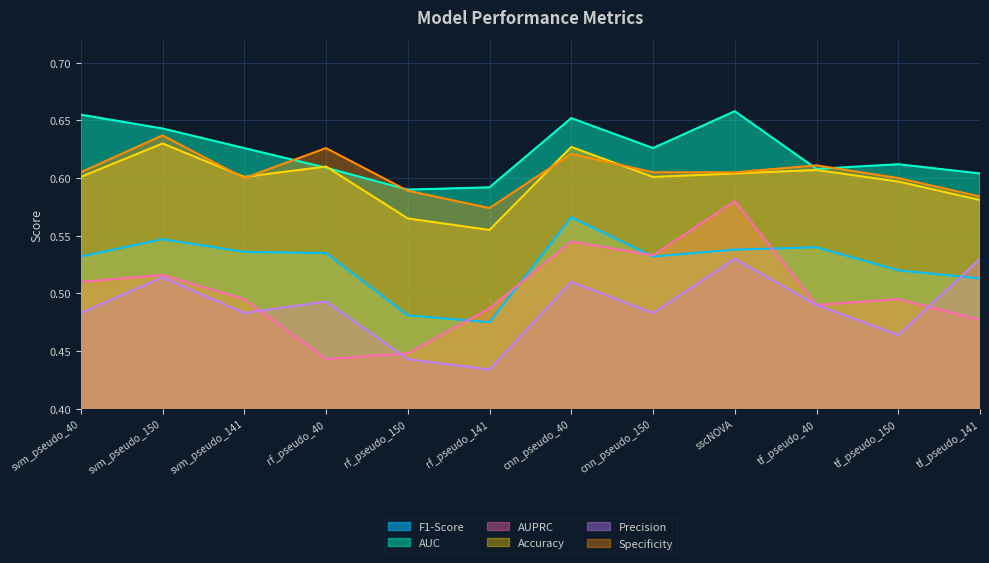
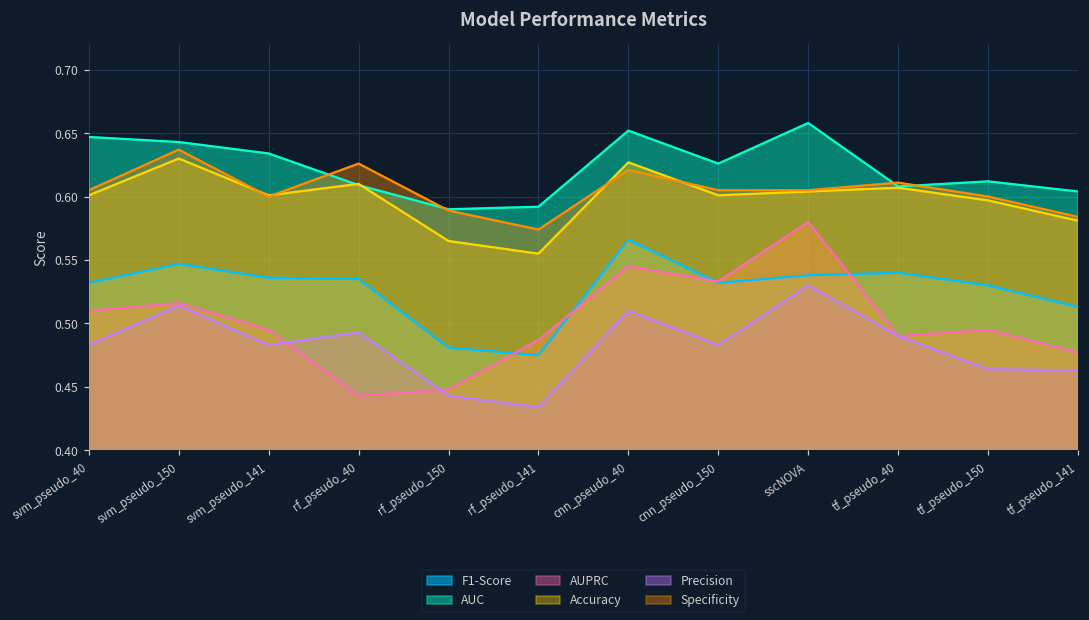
  {
    "F1-Score": {
      "svm_pseudo_40": 0.53,
      "svm_pseudo_150": 0.547,
      "svm_pseudo_141": 0.536,
      "rf_pseudo_40": 0.535,
      "rf_pseudo_150": 0.48,
      "rf_pseudo_141": 0.475,
      "cnn_pseudo_40": 0.566,
      "sscNOVA": 0.54,
      "tf_pseudo_40": 0.54,
-     "tf_pseudo_150": 0.52,
+     "tf_pseudo_150": 0.53,
      "tf_pseudo_141": 0.513
    },
    "AUC": {
-     "svm_pseudo_40": 0.655,
+     "svm_pseudo_40": 0.647,
      "svm_pseudo_150": 0.643,
-     "svm_pseudo_141": 0.626,
+     "svm_pseudo_141": 0.634,
      "rf_pseudo_141": 0.592,
      "cnn_pseudo_40": 0.652,
      "cnn_pseudo_150": 0.626,
      "sscNOVA": 0.658,
      "tf_pseudo_150": 0.612,
      "tf_pseudo_141": 0.604
    },
    "AUPRC": {
      "svm_pseudo_40": 0.510,
      "svm_pseudo_141": 0.495,
      "rf_pseudo_40": 0.443,
      "rf_pseudo_150": 0.448,
      "rf_pseudo_141": 0.487,
      "cnn_pseudo_40": 0.545,
      "sscNOVA": 0.580,
      "tf_pseudo_150": 0.495,
      "tf_pseudo_141": 0.477
    },
    "Precision": {
      "svm_pseudo_40": 0.483,
      "svm_pseudo_141": 0.483,
      "rf_pseudo_40": 0.493,
      "rf_pseudo_150": 0.443,
      "rf_pseudo_141": 0.434,
      "cnn_pseudo_40": 0.510,
      "cnn_pseudo_150": 0.483,
      "sscNOVA": 0.530,
      "tf_pseudo_150": 0.464,
-     "tf_pseudo_141": 0.530
+     "tf_pseudo_141": 0.463
    }
  }
